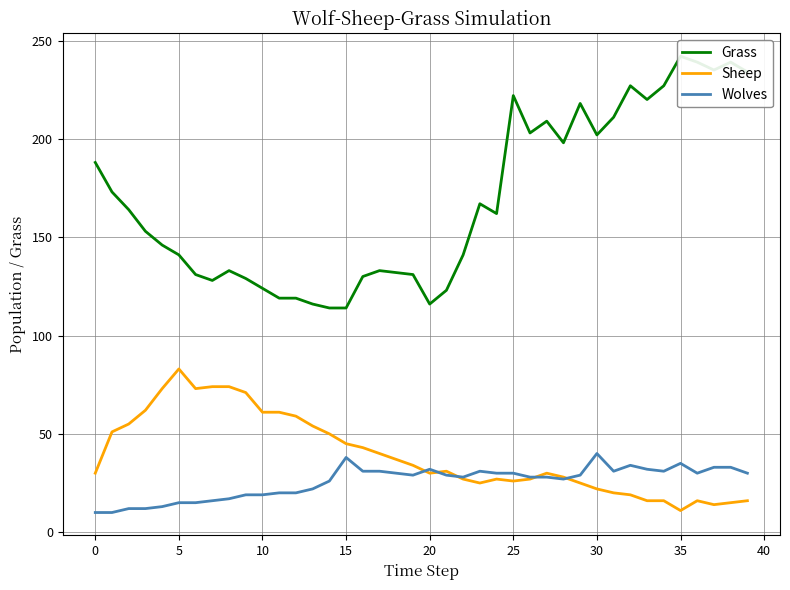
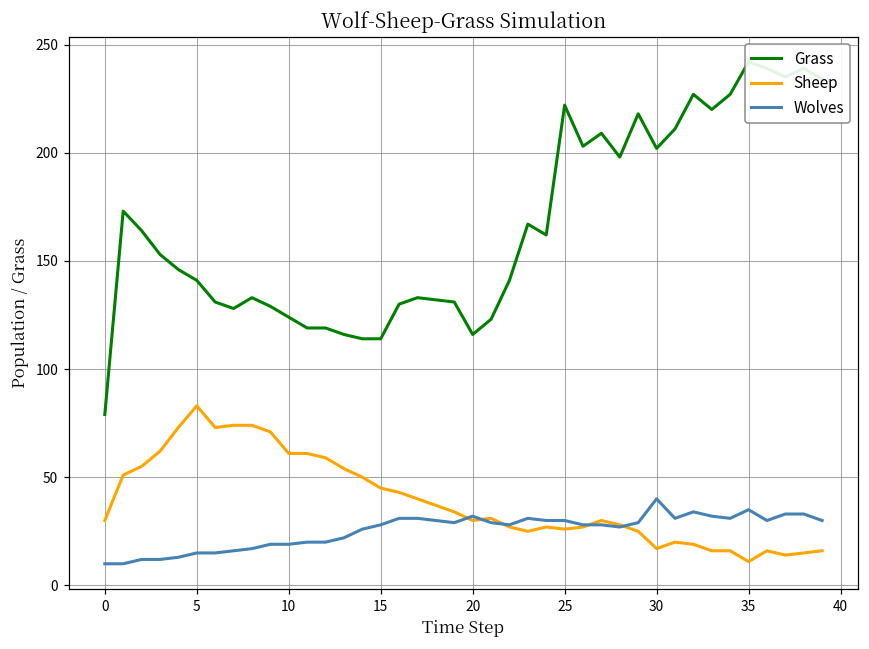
  {
    "Grass": {
-     "0": 188,
+     "0": 79,
      "5": 141,
      "10": 124,
      "15": 114,
      "20": 116,
      "25": 222,
      "30": 202
    },
    "Sheep": {
      "0": 30,
      "5": 83,
      "10": 61,
      "15": 45,
      "20": 30,
      "25": 26,
-     "30": 22,
+     "30": 17,
      "35": 11
    },
    "Wolves": {
      "0": 10,
      "5": 15,
      "10": 19,
-     "15": 38,
+     "15": 28,
      "20": 32,
      "25": 30,
      "30": 40,
      "35": 35
    }
  }
